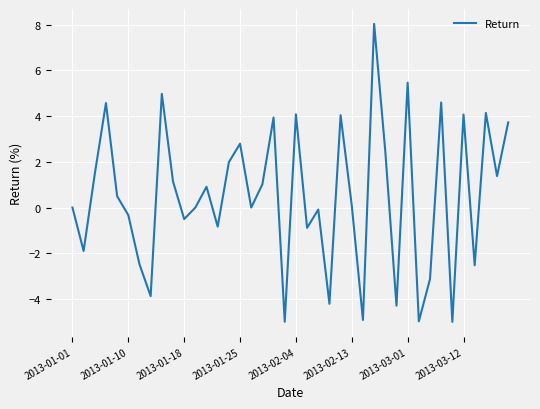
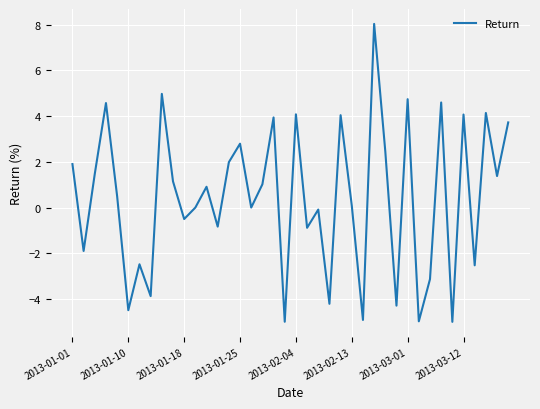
  {
-   "2013-01-01": 0.0,
-   "2013-01-10": -0.3,
+   "2013-01-01": 1.9,
+   "2013-01-10": -4.5,
    "2013-01-18": -0.5,
    "2013-01-25": 2.8,
    "2013-02-04": 4.1,
    "2013-02-13": 0.1,
-   "2013-03-01": 5.5,
+   "2013-03-01": 4.7,
    "2013-03-12": 4.1
  }
